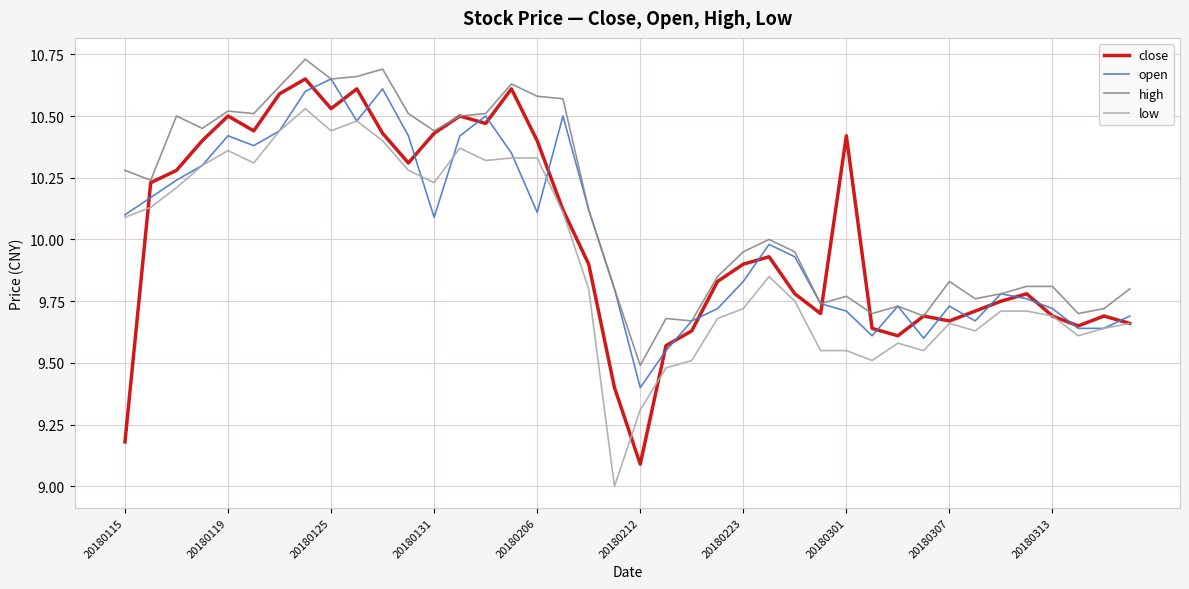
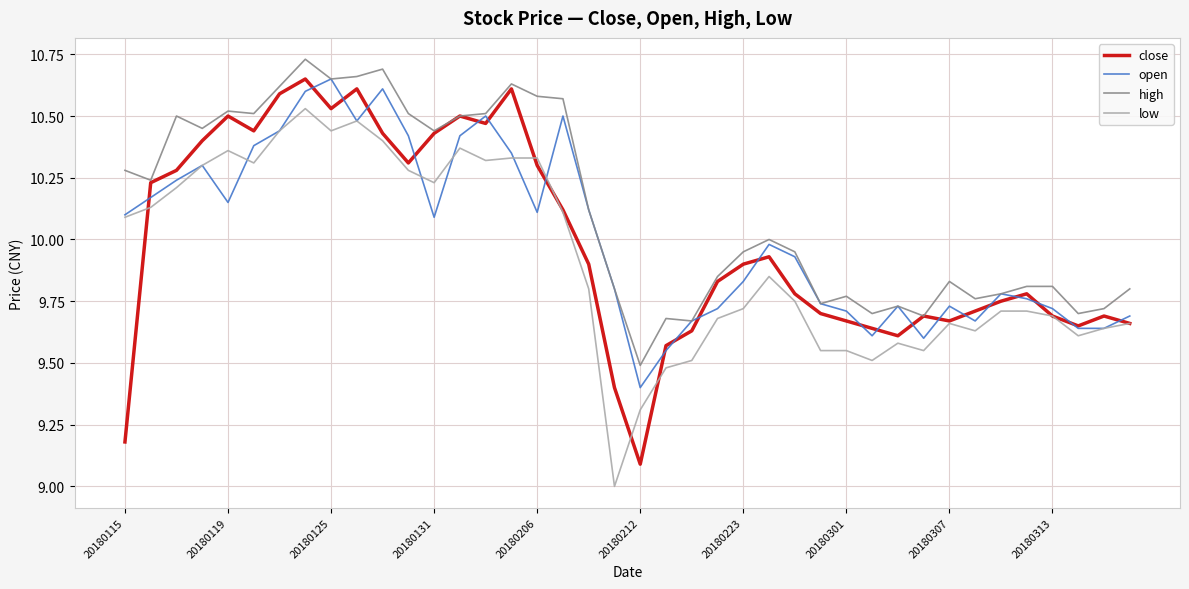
  {
    "close": {
      "20180115": 9.18,
      "20180119": 10.50,
      "20180125": 10.53,
-     "20180206": 10.4,
+     "20180206": 10.3,
      "20180212": 9.09,
      "20180223": 9.90,
-     "20180301": 10.42
+     "20180301": 9.67
    },
    "open": {
-     "20180119": 10.42,
+     "20180119": 10.15,
      "20180131": 10.09,
      "20180206": 10.11,
      "20180212": 9.40,
      "20180223": 9.83,
      "20180301": 9.71,
      "20180307": 9.73,
      "20180313": 9.72
    }
  }
